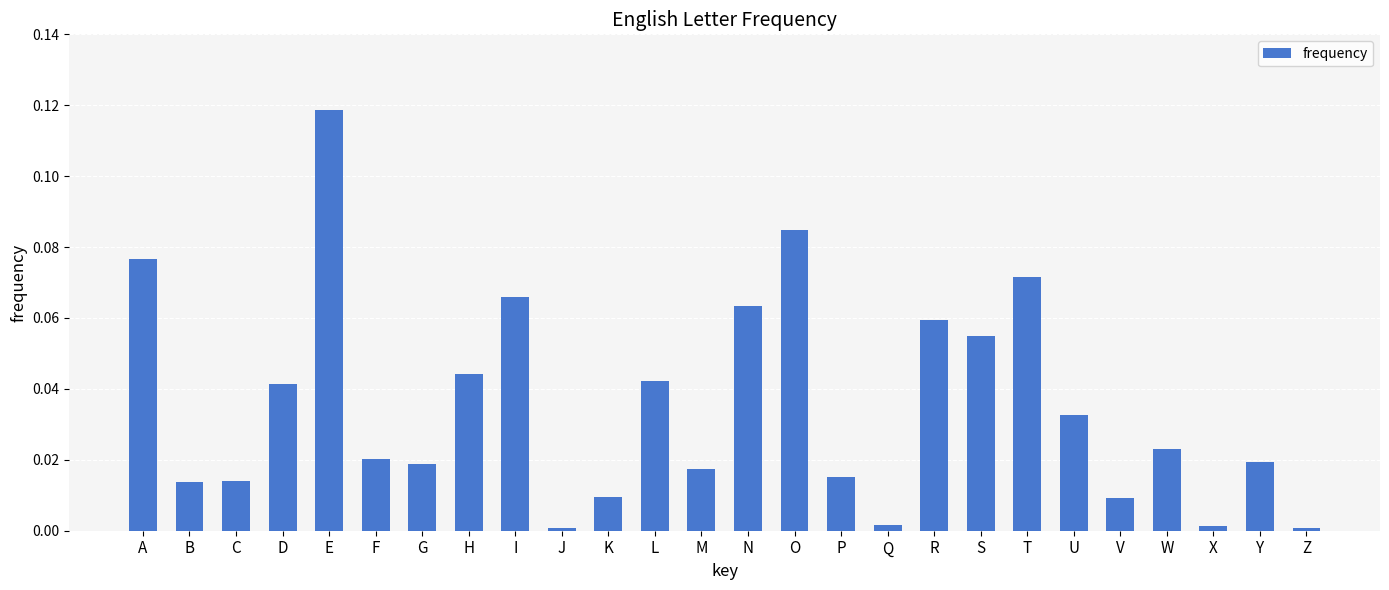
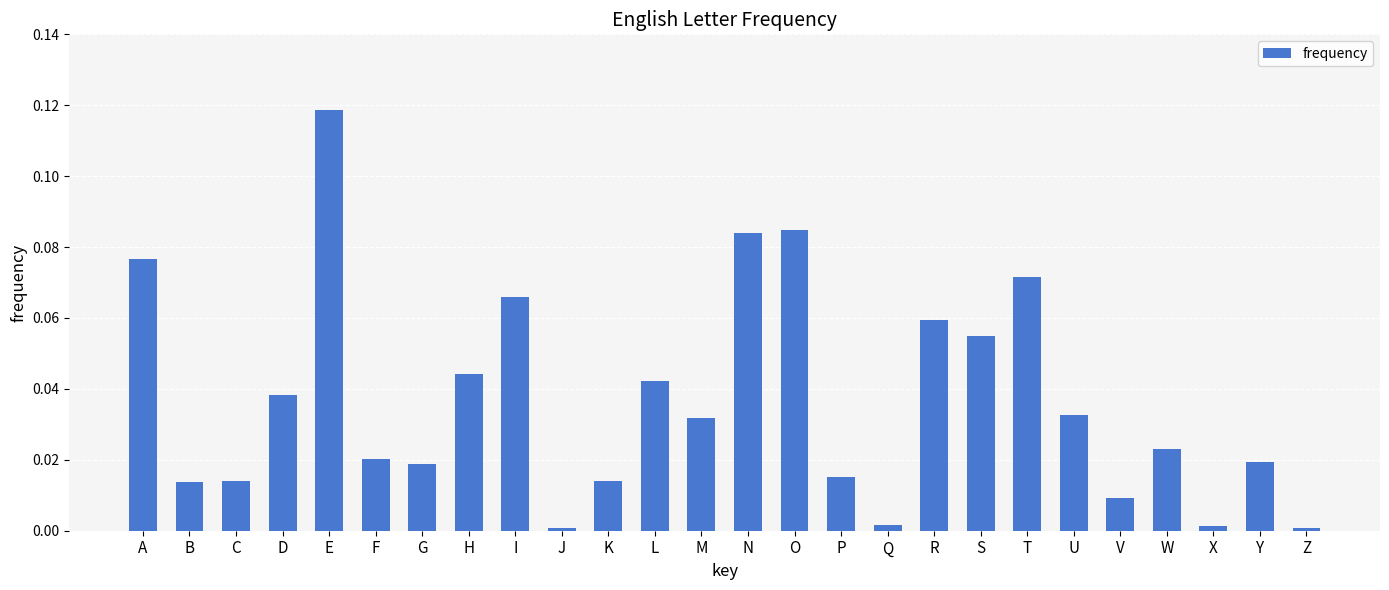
  {
    "A": 0.077,
    "B": 0.014,
    "C": 0.014,
-   "D": 0.041,
+   "D": 0.038,
    "E": 0.119,
    "F": 0.020,
    "G": 0.019,
    "H": 0.044,
    "I": 0.066,
    "J": 0.001,
-   "K": 0.010,
+   "K": 0.014,
    "L": 0.042,
-   "M": 0.018,
-   "N": 0.063,
+   "M": 0.032,
+   "N": 0.084,
    "O": 0.085,
    "P": 0.015,
    "Q": 0.002,
    "R": 0.059,
    "S": 0.055,
    "T": 0.072,
    "U": 0.033,
    "V": 0.009,
    "W": 0.023,
    "X": 0.001,
    "Y": 0.020,
    "Z": 0.001
  }
